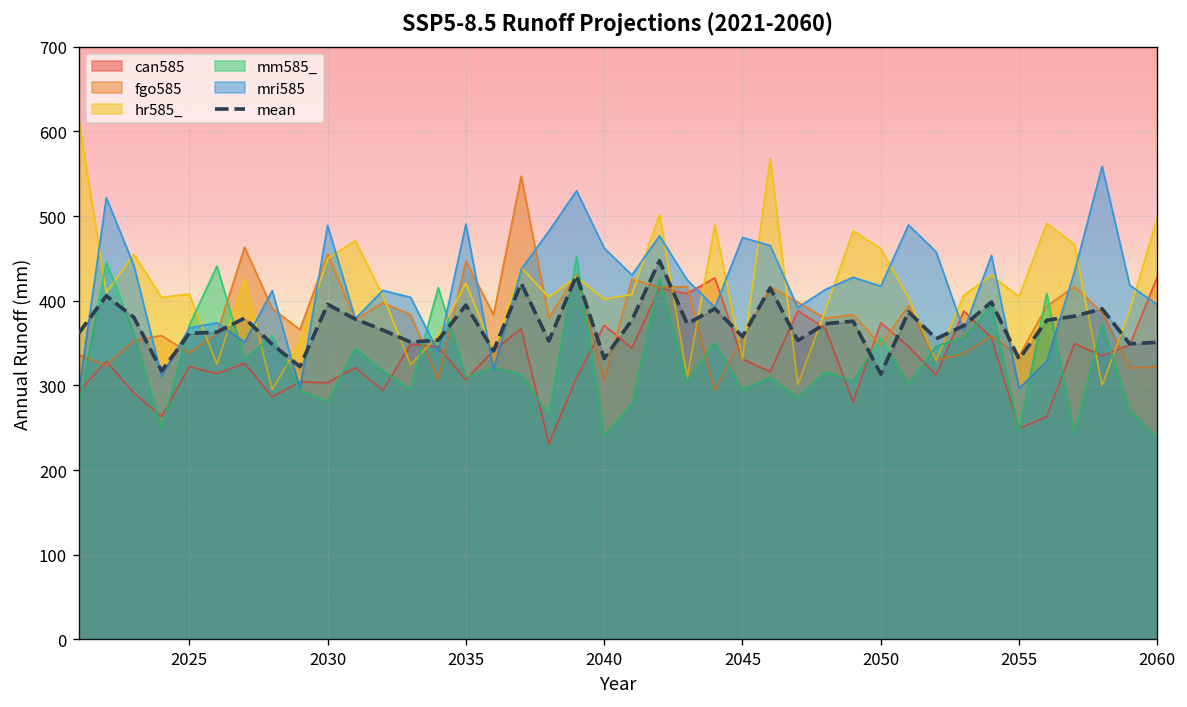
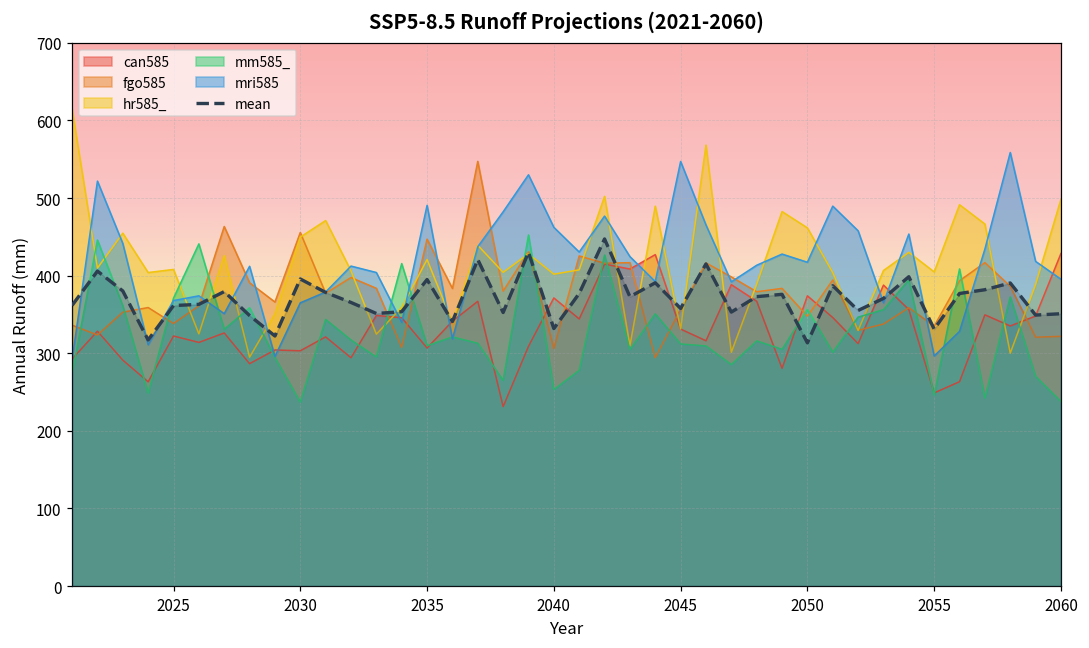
  {
    "mm585_": {
-     "2030": 280,
-     "2040": 240,
-     "2045": 290,
+     "2030": 240,
+     "2040": 250,
+     "2045": 310,
      "2050": 360,
      "2060": 240
    },
    "mri585": {
-     "2030": 490,
+     "2030": 360,
      "2035": 490,
      "2040": 460,
-     "2045": 470,
+     "2045": 550,
      "2050": 420,
      "2055": 300,
      "2060": 400
    },
    "mean": {
      "2025": 360,
      "2030": 400,
      "2035": 390,
      "2040": 330,
      "2050": 310,
      "2055": 330,
      "2060": 350
    }
  }
